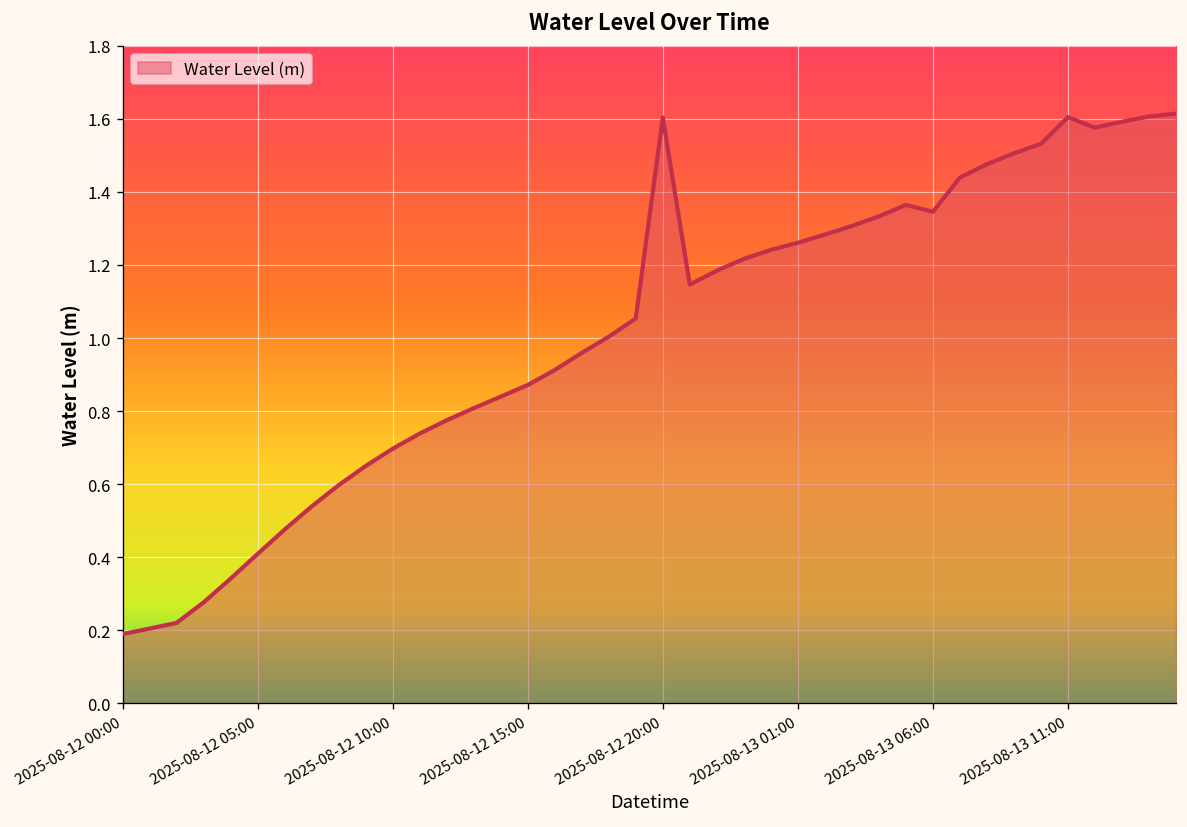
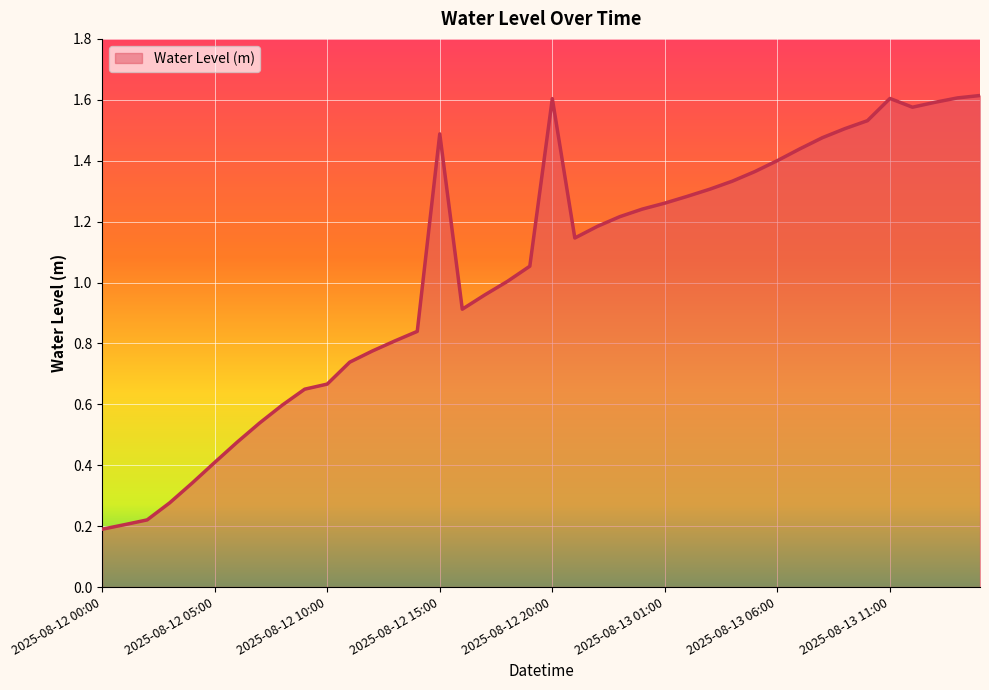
  {
    "2025-08-12 00:00": 0.19,
    "2025-08-12 05:00": 0.41,
-   "2025-08-12 10:00": 0.70,
-   "2025-08-12 15:00": 0.87,
+   "2025-08-12 10:00": 0.67,
+   "2025-08-12 15:00": 1.49,
    "2025-08-12 20:00": 1.60,
    "2025-08-13 01:00": 1.26,
-   "2025-08-13 06:00": 1.35,
+   "2025-08-13 06:00": 1.40,
    "2025-08-13 11:00": 1.60
  }
